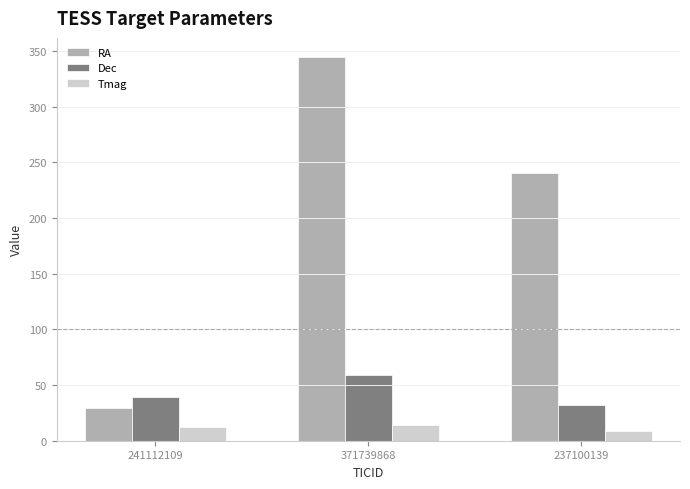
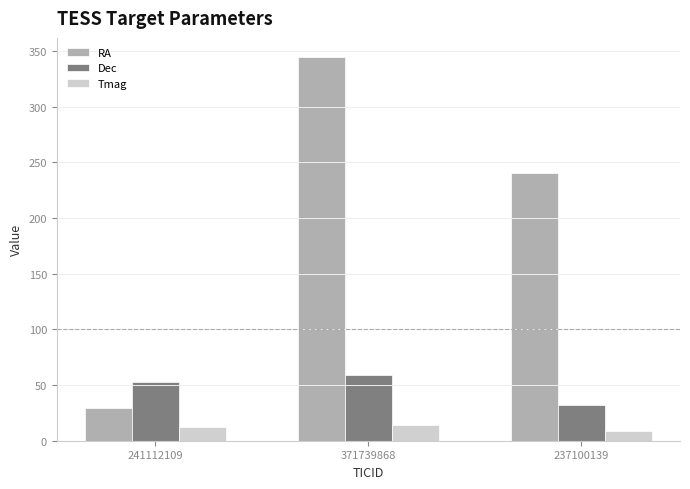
  {
    "Dec": {
-     "241112109": 39,
+     "241112109": 53,
      "371739868": 59,
      "237100139": 32
    }
  }
